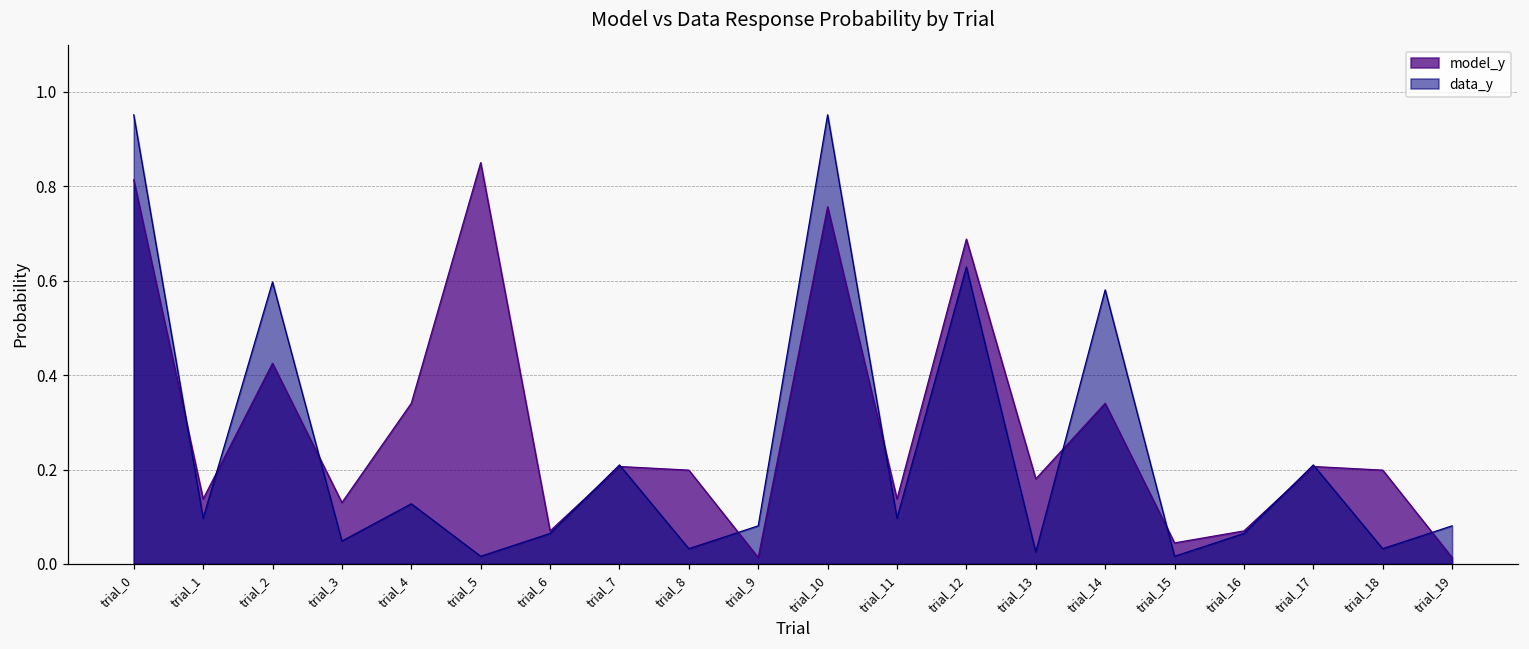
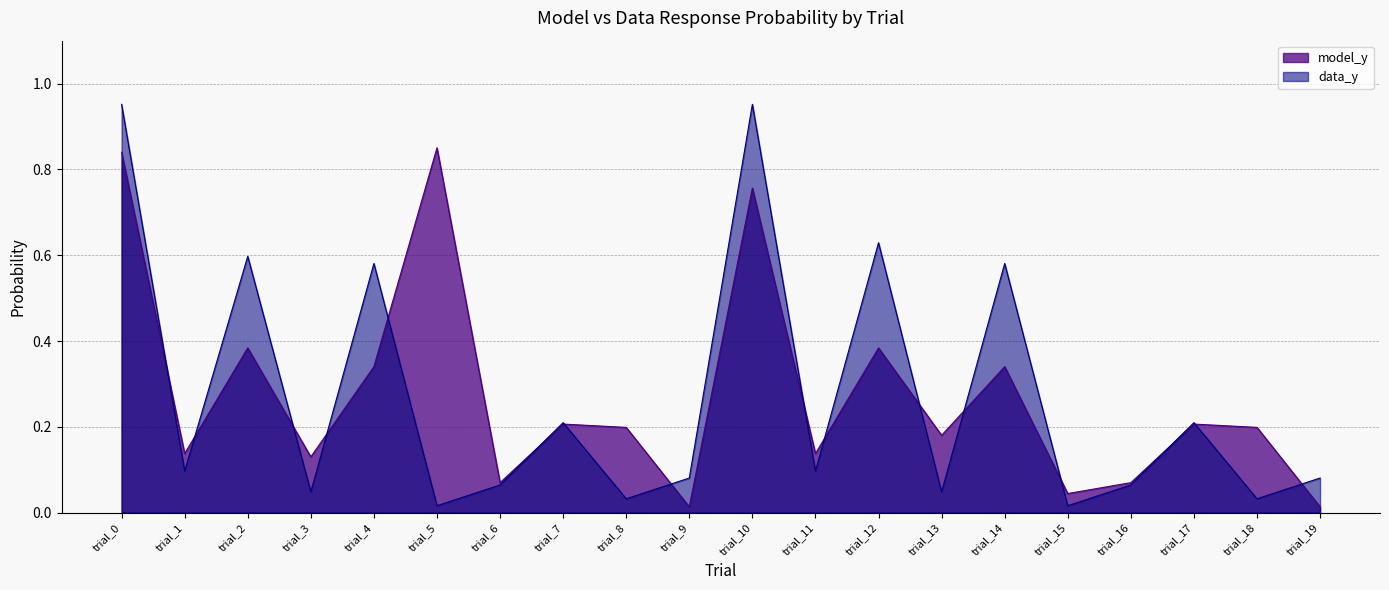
  {
    "model_y": {
-     "trial_0": 0.81,
+     "trial_0": 0.84,
      "trial_1": 0.14,
-     "trial_2": 0.43,
+     "trial_2": 0.38,
      "trial_3": 0.13,
      "trial_4": 0.34,
      "trial_5": 0.85,
      "trial_8": 0.20,
      "trial_9": 0.01,
      "trial_10": 0.76,
      "trial_11": 0.14,
-     "trial_12": 0.69,
+     "trial_12": 0.38,
      "trial_13": 0.18,
      "trial_14": 0.34,
      "trial_15": 0.04,
      "trial_18": 0.20,
      "trial_19": 0.01
    },
    "data_y": {
      "trial_0": 0.95,
      "trial_1": 0.10,
      "trial_2": 0.60,
      "trial_3": 0.05,
-     "trial_4": 0.13,
+     "trial_4": 0.58,
      "trial_5": 0.02,
      "trial_8": 0.03,
      "trial_9": 0.08,
      "trial_10": 0.95,
      "trial_11": 0.10,
      "trial_12": 0.63,
-     "trial_13": 0.03,
+     "trial_13": 0.05,
      "trial_14": 0.58,
      "trial_15": 0.02,
      "trial_18": 0.03,
      "trial_19": 0.08
    }
  }
